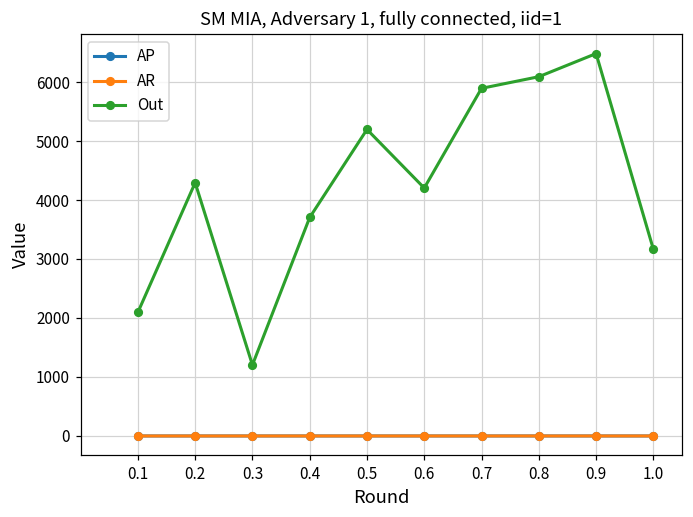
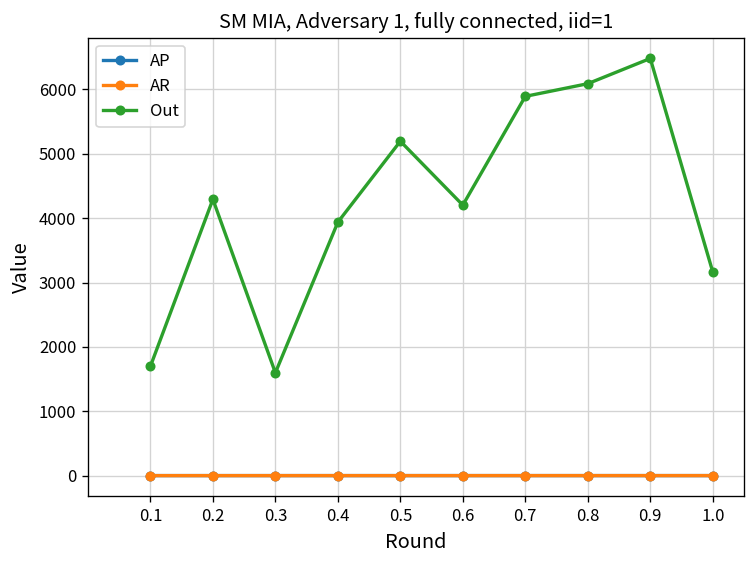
  {
    "AR": {
      "0.1": 0,
      "0.2": 0,
      "0.3": 0,
      "0.4": 0,
      "0.5": 0,
      "0.6": 0,
      "0.7": 0,
      "0.8": 0,
      "0.9": 0,
      "1.0": 0
    },
    "Out": {
-     "0.1": 2100,
+     "0.1": 1700,
      "0.2": 4300,
-     "0.3": 1200,
-     "0.4": 3700,
+     "0.3": 1600,
+     "0.4": 3900,
      "0.5": 5200,
      "0.6": 4200,
      "0.7": 5900,
      "0.8": 6100,
      "0.9": 6500,
      "1.0": 3200
    }
  }
